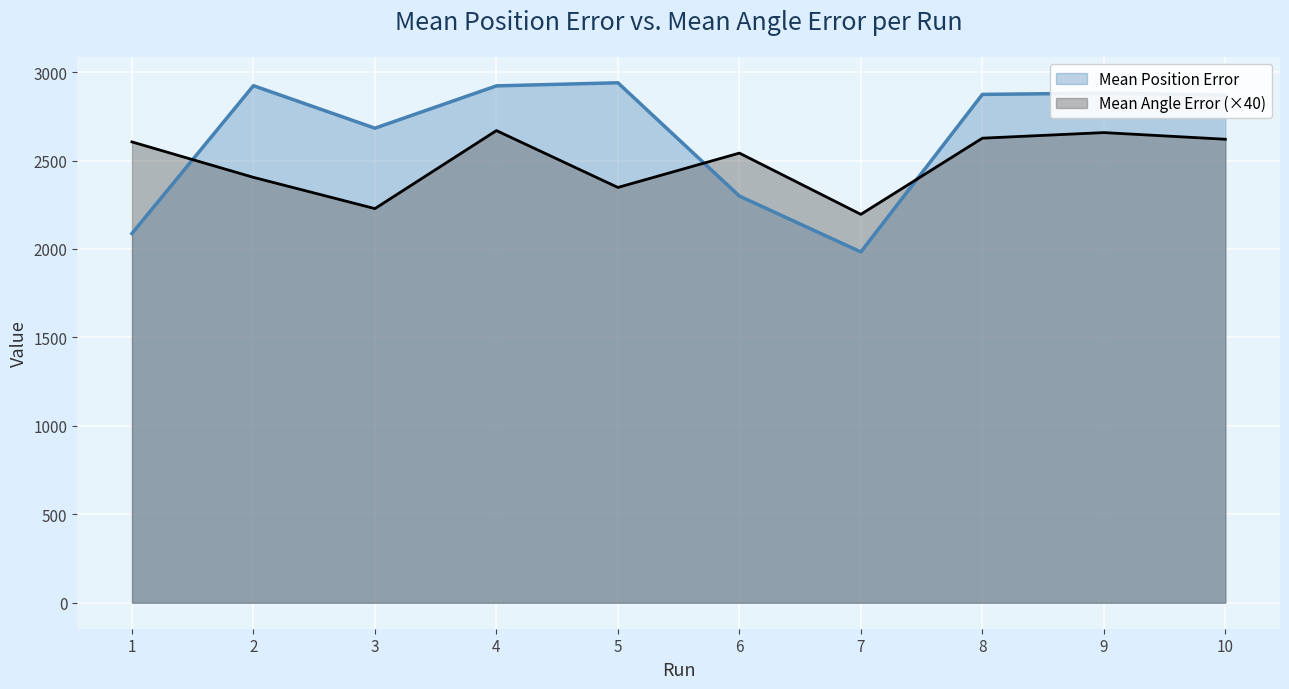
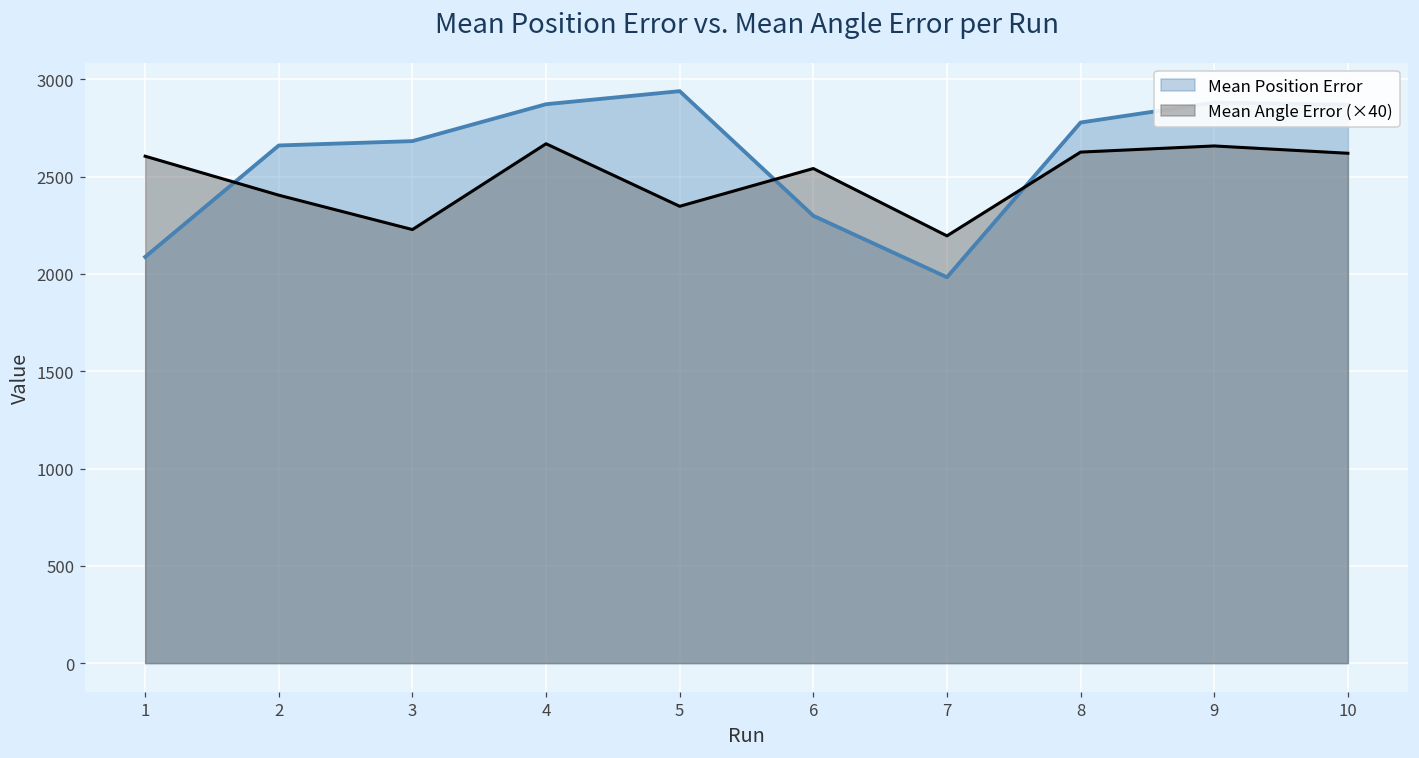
  {
    "Mean Position Error": {
      "1": 2090,
-     "2": 2920,
+     "2": 2660,
      "3": 2680,
-     "4": 2920,
+     "4": 2870,
      "5": 2940,
      "6": 2300,
      "7": 1980,
-     "8": 2870
+     "8": 2780
    },
    "Mean Angle Error (×40)": {
      "1": 2610,
      "2": 2410,
      "3": 2230,
      "4": 2670,
      "5": 2350,
      "6": 2540,
      "7": 2200,
      "8": 2630,
      "9": 2660,
      "10": 2620
    }
  }
